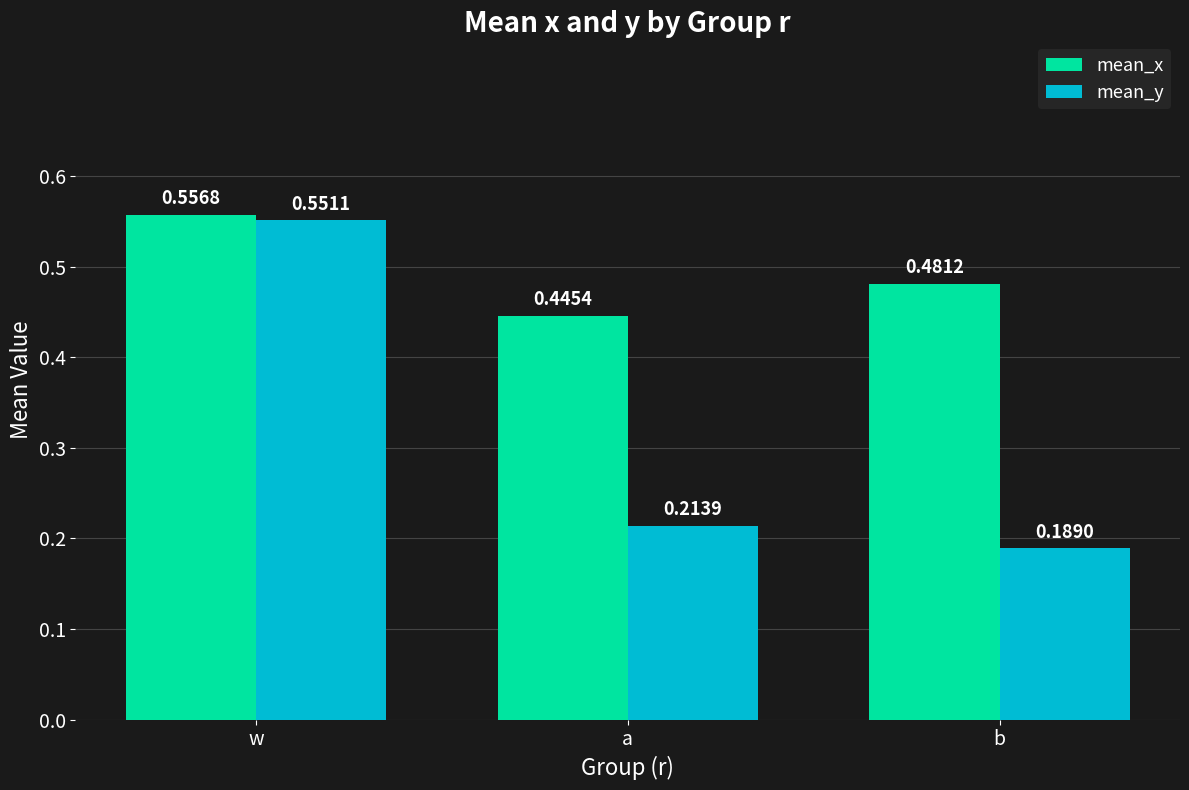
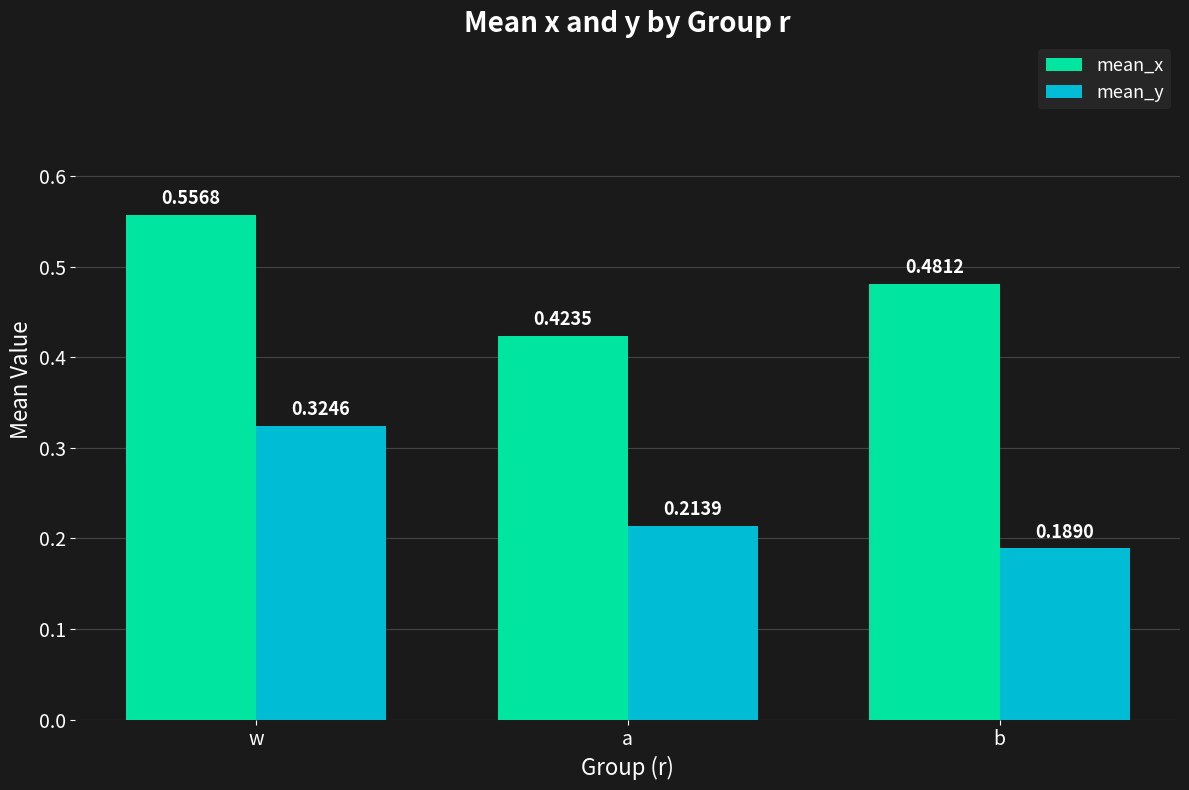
  {
    "mean_x": {
      "w": 0.5568,
-     "a": 0.4454,
+     "a": 0.4235,
      "b": 0.4812
    },
    "mean_y": {
-     "w": 0.5511,
+     "w": 0.3246,
      "a": 0.2139,
      "b": 0.1890
    }
  }
